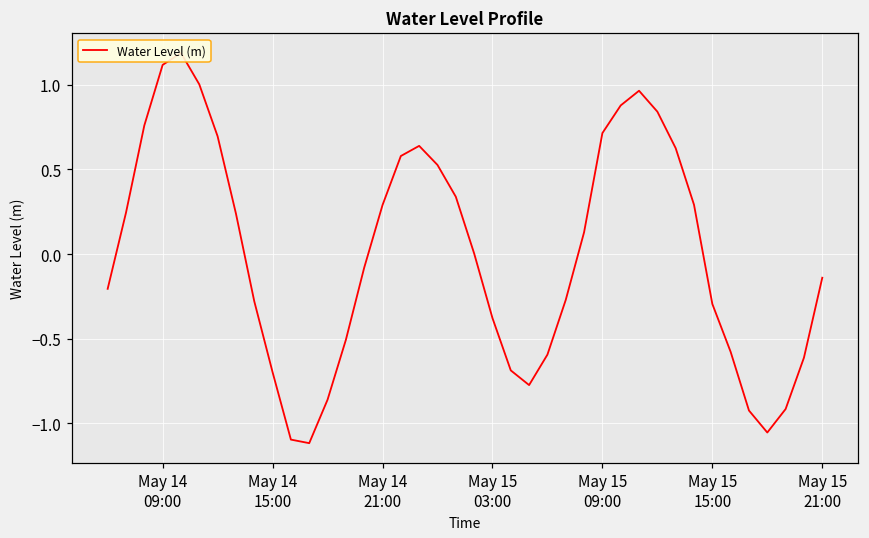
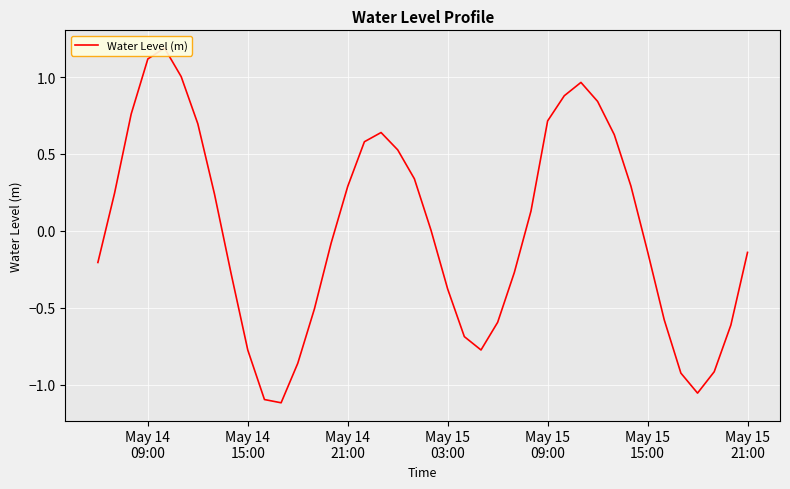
  {
    "May 14 09:00": 1.12,
-   "May 14 15:00": -0.70,
+   "May 14 15:00": -0.78,
    "May 14 21:00": 0.29,
    "May 15 03:00": -0.38,
    "May 15 09:00": 0.71,
-   "May 15 15:00": -0.29,
+   "May 15 15:00": -0.13,
    "May 15 21:00": -0.14
  }
